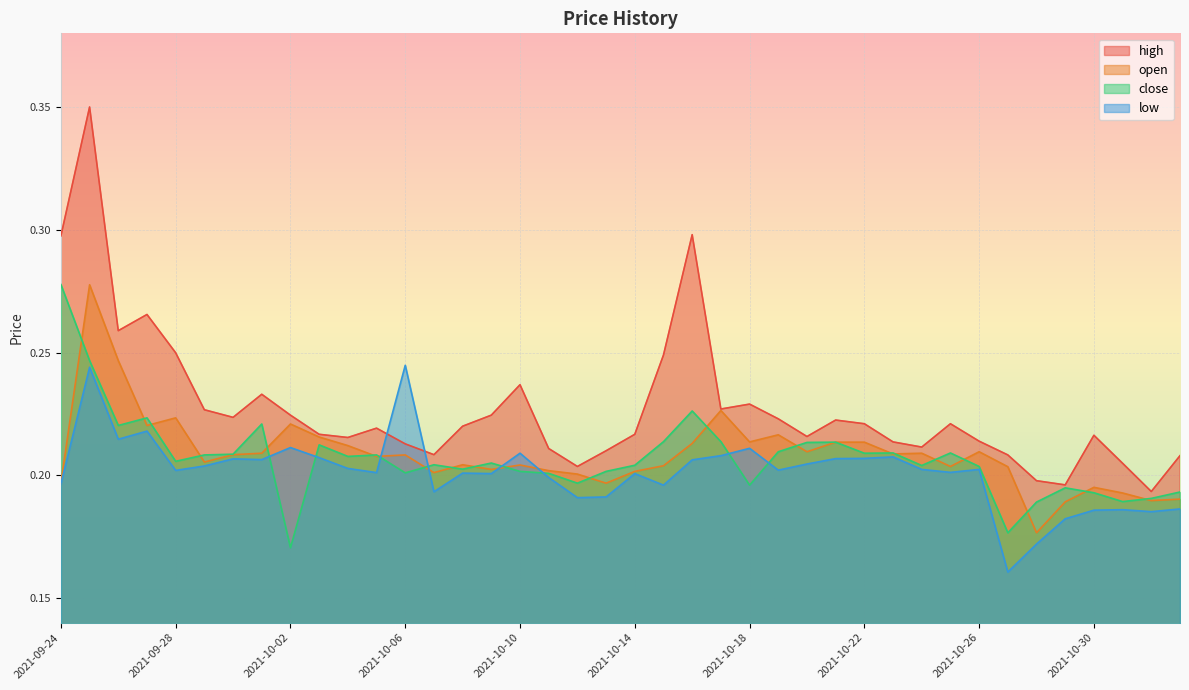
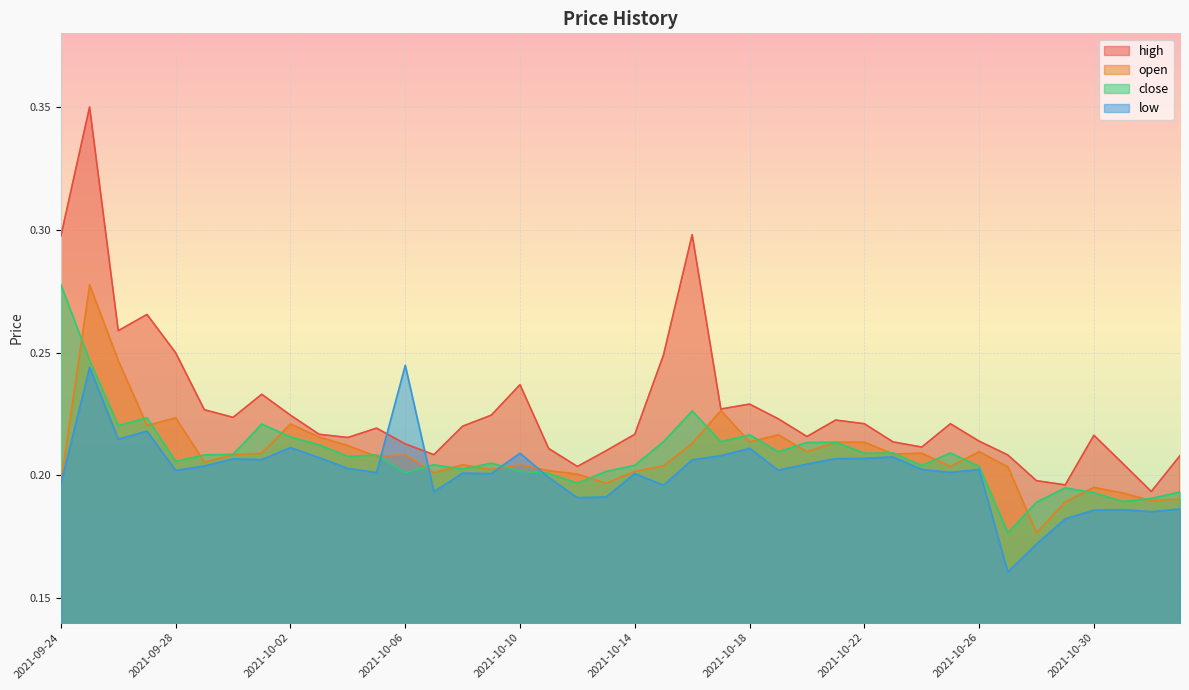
  {
    "close": {
      "2021-09-24": 0.278,
      "2021-09-28": 0.206,
-     "2021-10-02": 0.171,
+     "2021-10-02": 0.216,
      "2021-10-06": 0.201,
      "2021-10-10": 0.202,
      "2021-10-14": 0.204,
-     "2021-10-18": 0.196,
+     "2021-10-18": 0.217,
      "2021-10-22": 0.209,
      "2021-10-26": 0.204,
      "2021-10-30": 0.193
    },
    "low": {
      "2021-09-28": 0.202,
      "2021-10-02": 0.211,
      "2021-10-06": 0.245,
      "2021-10-10": 0.209,
      "2021-10-18": 0.211,
      "2021-10-22": 0.207,
      "2021-10-26": 0.202,
      "2021-10-30": 0.186
    }
  }
